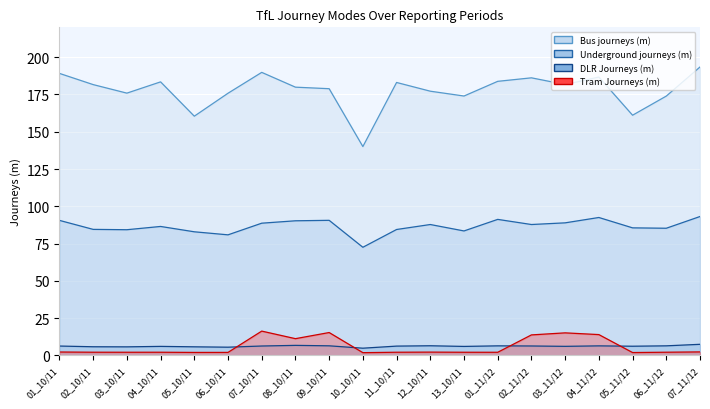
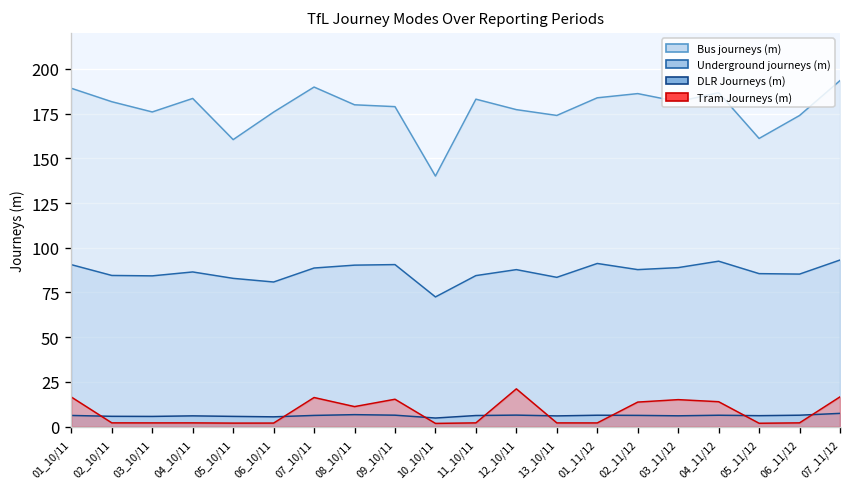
  {
    "Tram Journeys (m)": {
-     "01_10/11": 2,
+     "01_10/11": 17,
      "02_10/11": 2,
      "03_10/11": 2,
      "04_10/11": 2,
      "05_10/11": 2,
      "06_10/11": 2,
      "07_10/11": 16,
      "08_10/11": 11,
      "09_10/11": 15,
      "10_10/11": 2,
      "11_10/11": 2,
-     "12_10/11": 2,
+     "12_10/11": 21,
      "13_10/11": 2,
      "01_11/12": 2,
      "02_11/12": 14,
      "03_11/12": 15,
      "04_11/12": 14,
      "05_11/12": 2,
      "06_11/12": 2,
-     "07_11/12": 2
+     "07_11/12": 17
    }
  }
